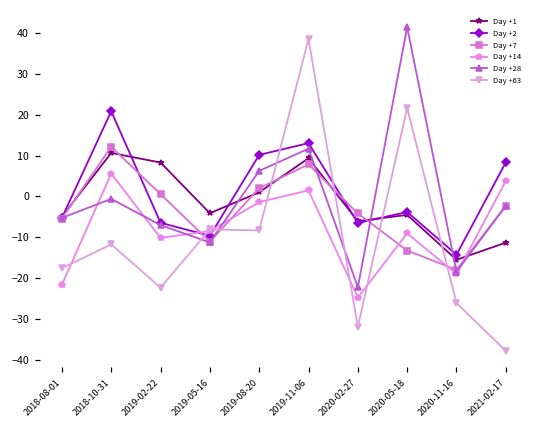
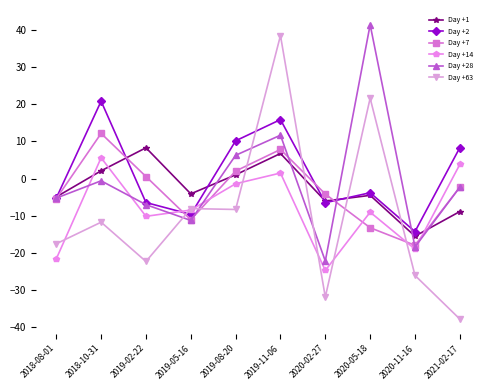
  {
    "Day +1": {
-     "2018-10-31": 11,
+     "2018-10-31": 2,
      "2019-02-22": 8,
      "2019-05-16": -4,
      "2019-08-20": 1,
-     "2019-11-06": 9,
+     "2019-11-06": 7,
      "2020-05-18": -5,
      "2020-11-16": -16,
-     "2021-02-17": -11
+     "2021-02-17": -9
    },
    "Day +2": {
      "2018-10-31": 21,
      "2019-05-16": -10,
      "2019-08-20": 10,
-     "2019-11-06": 13,
+     "2019-11-06": 16,
      "2020-05-18": -4,
      "2020-11-16": -14,
      "2021-02-17": 8
    }
  }
